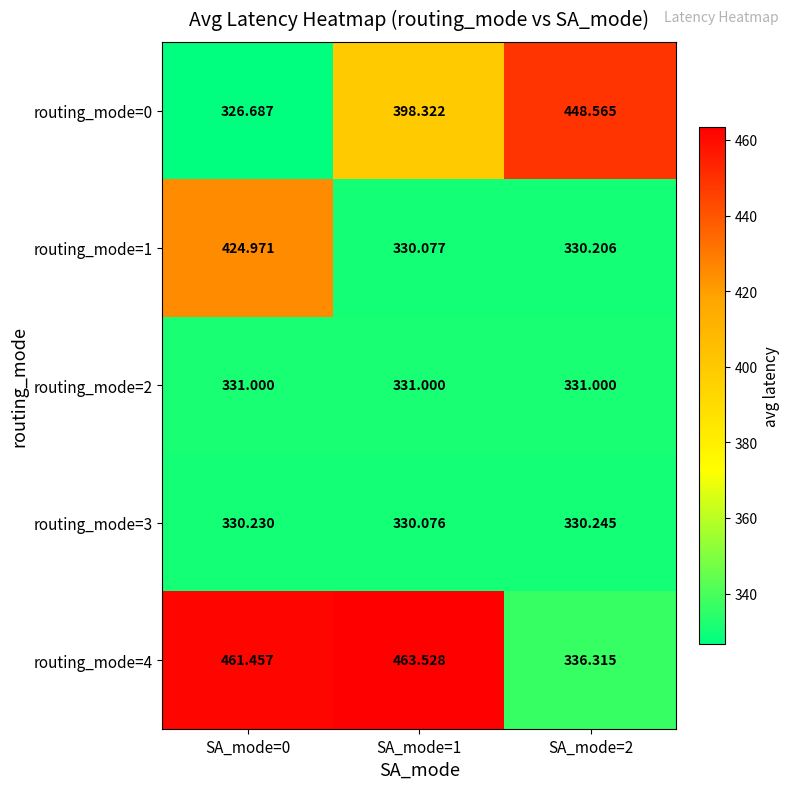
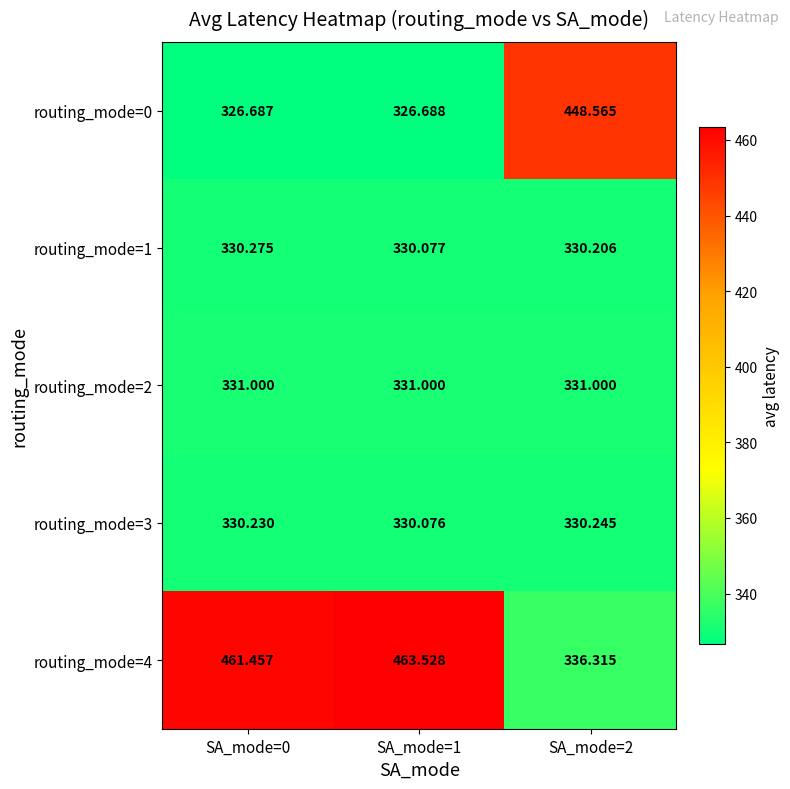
  {
    "routing_mode=0": {
      "SA_mode=0": 326.687,
-     "SA_mode=1": 398.322,
+     "SA_mode=1": 326.688,
      "SA_mode=2": 448.565
    },
    "routing_mode=1": {
-     "SA_mode=0": 424.971,
+     "SA_mode=0": 330.275,
      "SA_mode=1": 330.077,
      "SA_mode=2": 330.206
    },
    "routing_mode=2": {
      "SA_mode=0": 331.000,
      "SA_mode=1": 331.000,
      "SA_mode=2": 331.000
    },
    "routing_mode=3": {
      "SA_mode=0": 330.230,
      "SA_mode=1": 330.076,
      "SA_mode=2": 330.245
    },
    "routing_mode=4": {
      "SA_mode=0": 461.457,
      "SA_mode=1": 463.528,
      "SA_mode=2": 336.315
    }
  }
